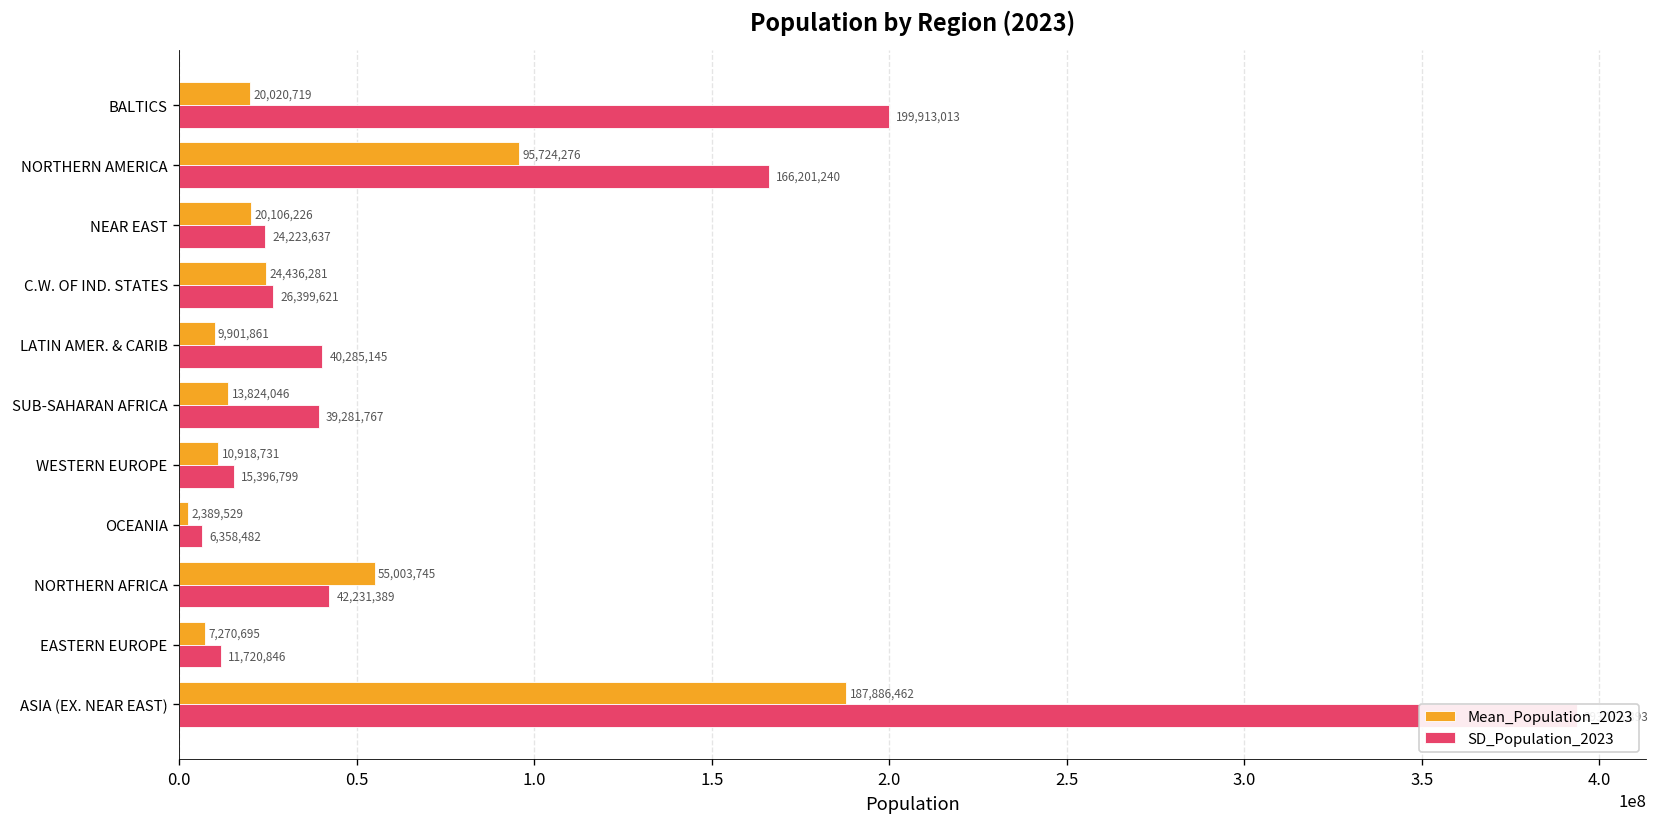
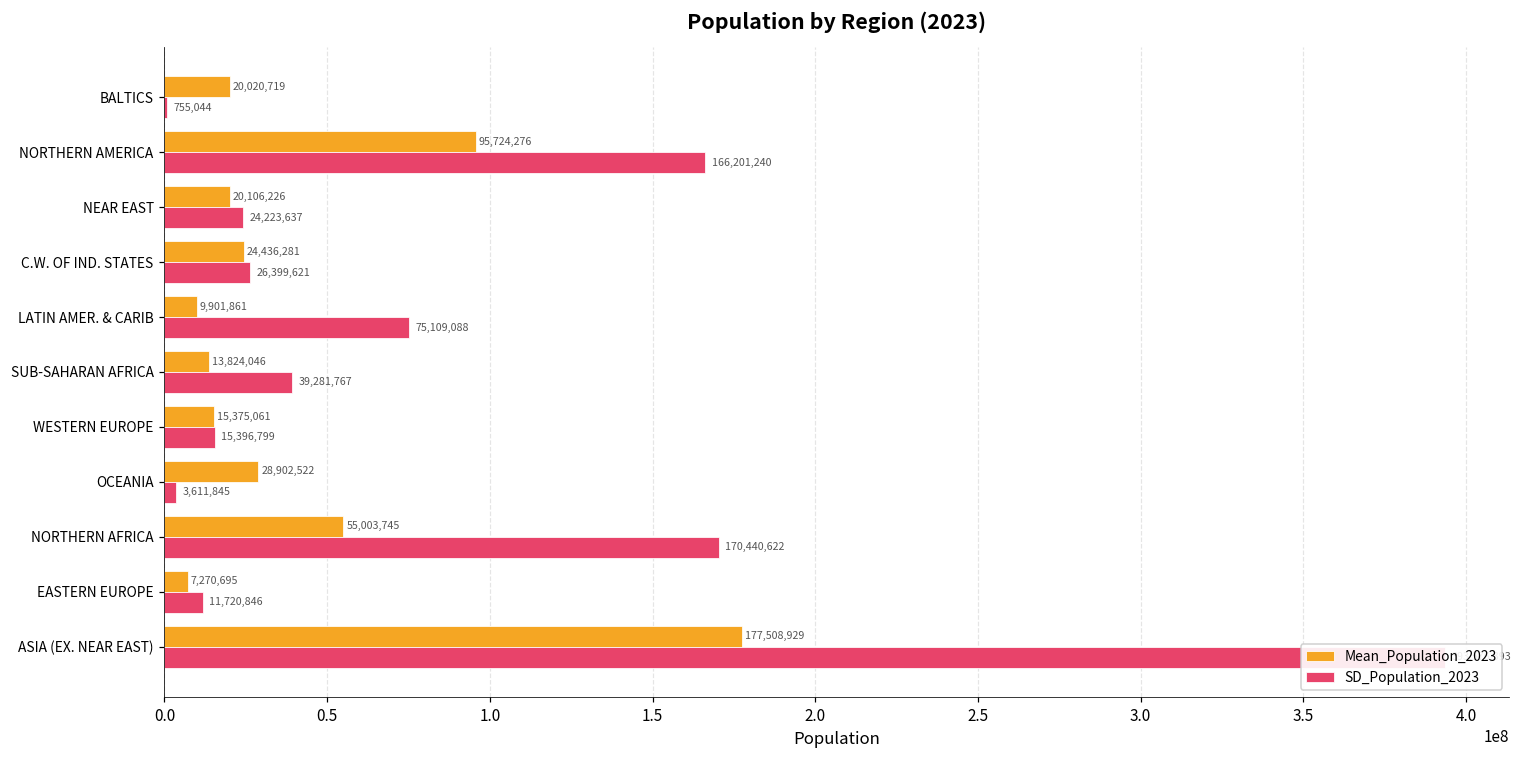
  {
    "Mean_Population_2023": {
      "BALTICS": "20,020,719",
      "NORTHERN AMERICA": "95,724,276",
      "NEAR EAST": "20,106,226",
      "C.W. OF IND. STATES": "24,436,281",
      "LATIN AMER. & CARIB": "9,901,861",
      "SUB-SAHARAN AFRICA": "13,824,046",
-     "WESTERN EUROPE": "10,918,731",
-     "OCEANIA": "2,389,529",
+     "WESTERN EUROPE": "15,375,061",
+     "OCEANIA": "28,902,522",
      "NORTHERN AFRICA": "55,003,745",
      "EASTERN EUROPE": "7,270,695",
-     "ASIA (EX. NEAR EAST)": "187,886,462"
+     "ASIA (EX. NEAR EAST)": "177,508,929"
    },
    "SD_Population_2023": {
-     "BALTICS": "199,913,013",
+     "BALTICS": "755,044",
      "NORTHERN AMERICA": "166,201,240",
      "NEAR EAST": "24,223,637",
      "C.W. OF IND. STATES": "26,399,621",
-     "LATIN AMER. & CARIB": "40,285,145",
+     "LATIN AMER. & CARIB": "75,109,088",
      "SUB-SAHARAN AFRICA": "39,281,767",
      "WESTERN EUROPE": "15,396,799",
-     "OCEANIA": "6,358,482",
-     "NORTHERN AFRICA": "42,231,389",
+     "OCEANIA": "3,611,845",
+     "NORTHERN AFRICA": "170,440,622",
      "EASTERN EUROPE": "11,720,846"
    }
  }
